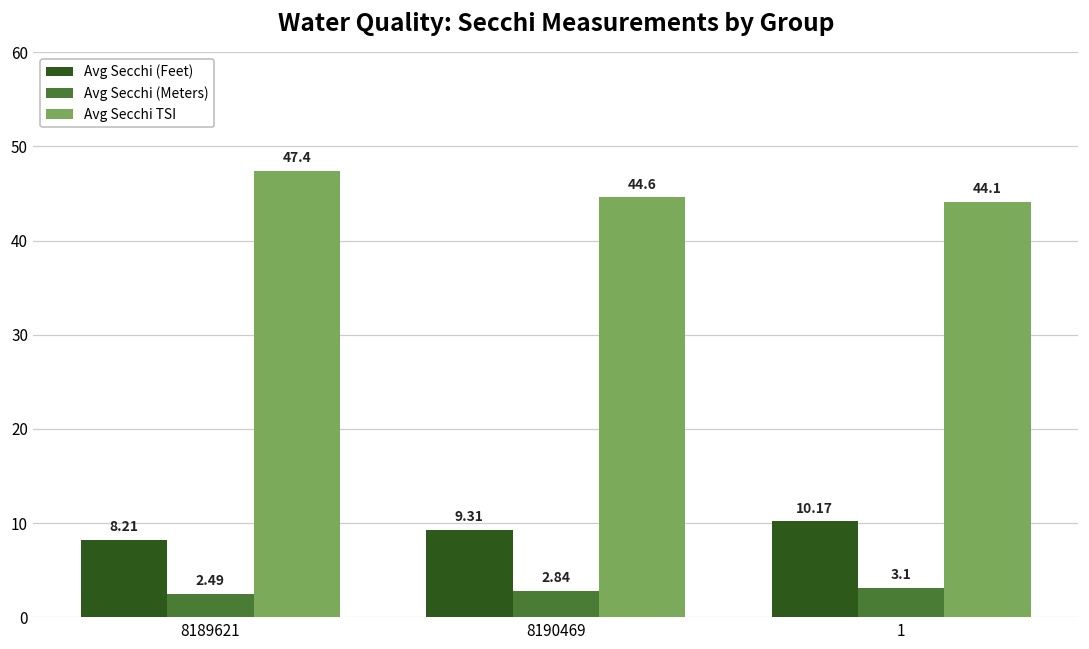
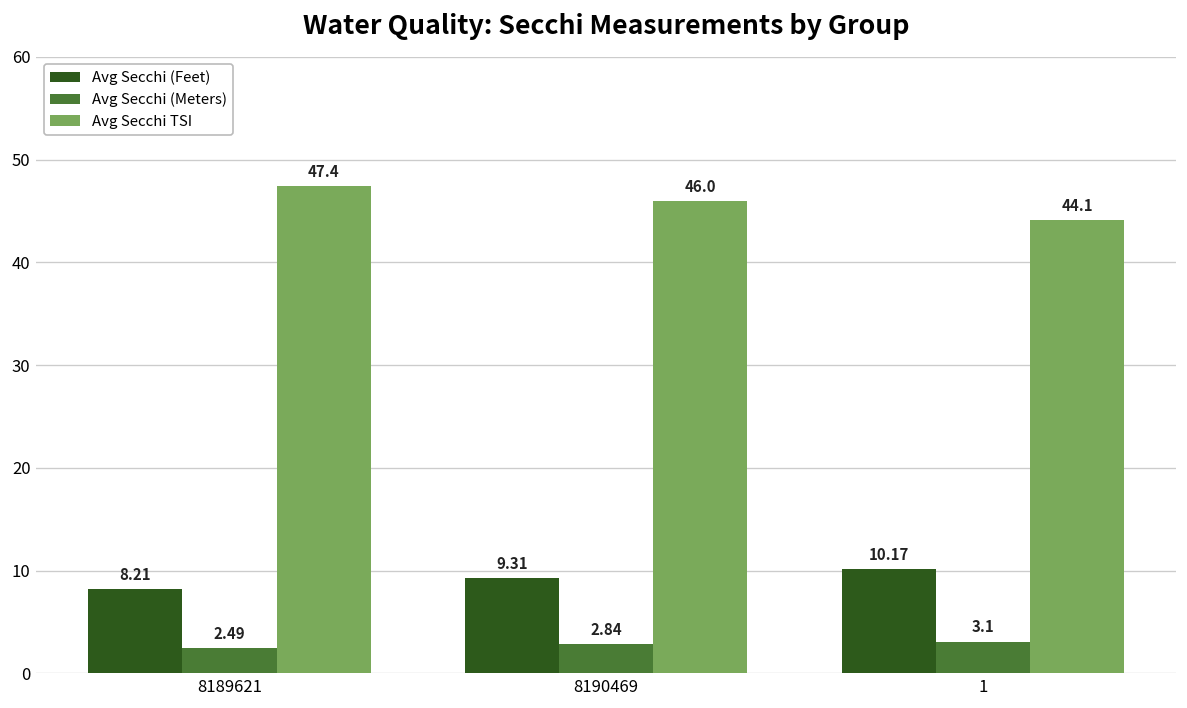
  {
    "Avg Secchi TSI": {
      "8189621": 47.4,
-     "8190469": 44.6,
+     "8190469": 46.0,
      "1": 44.1
    }
  }
